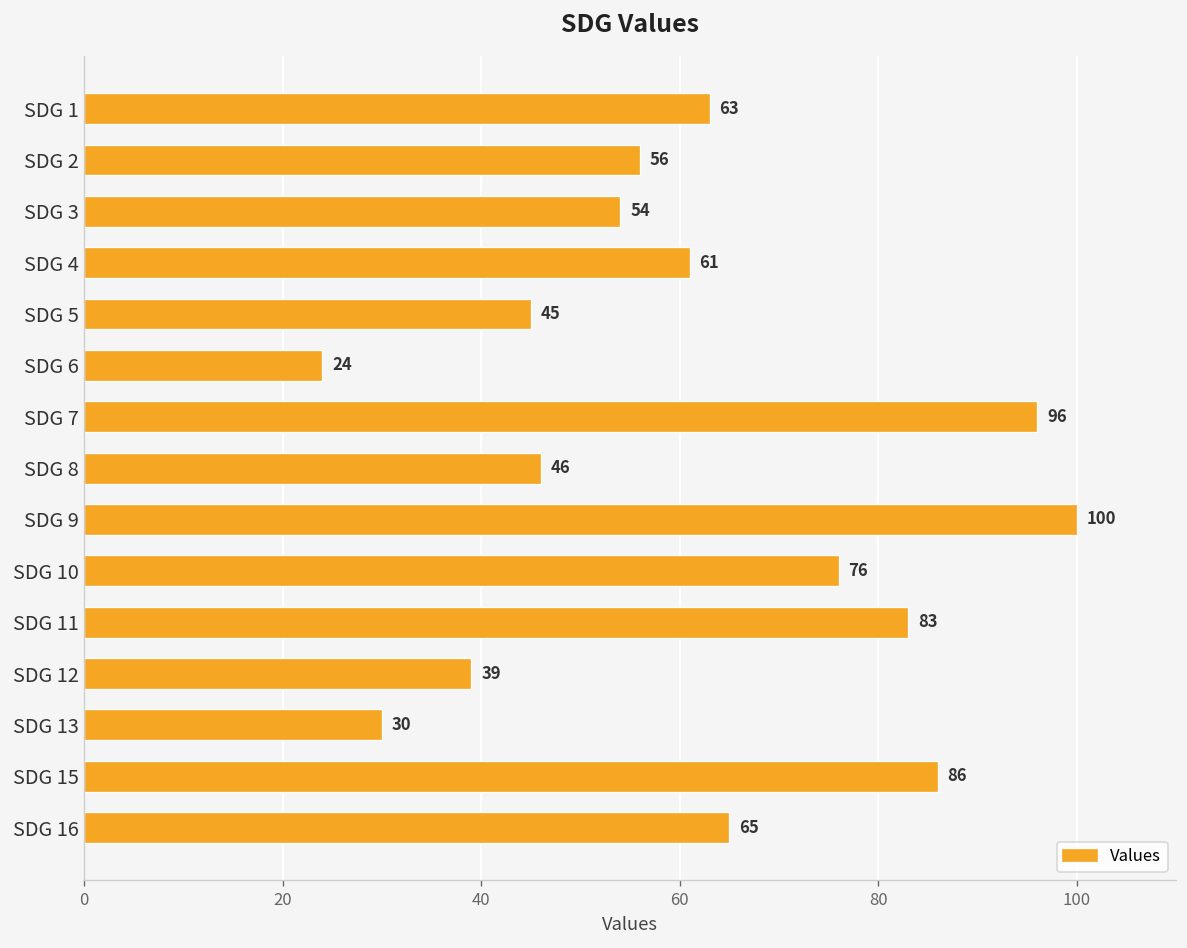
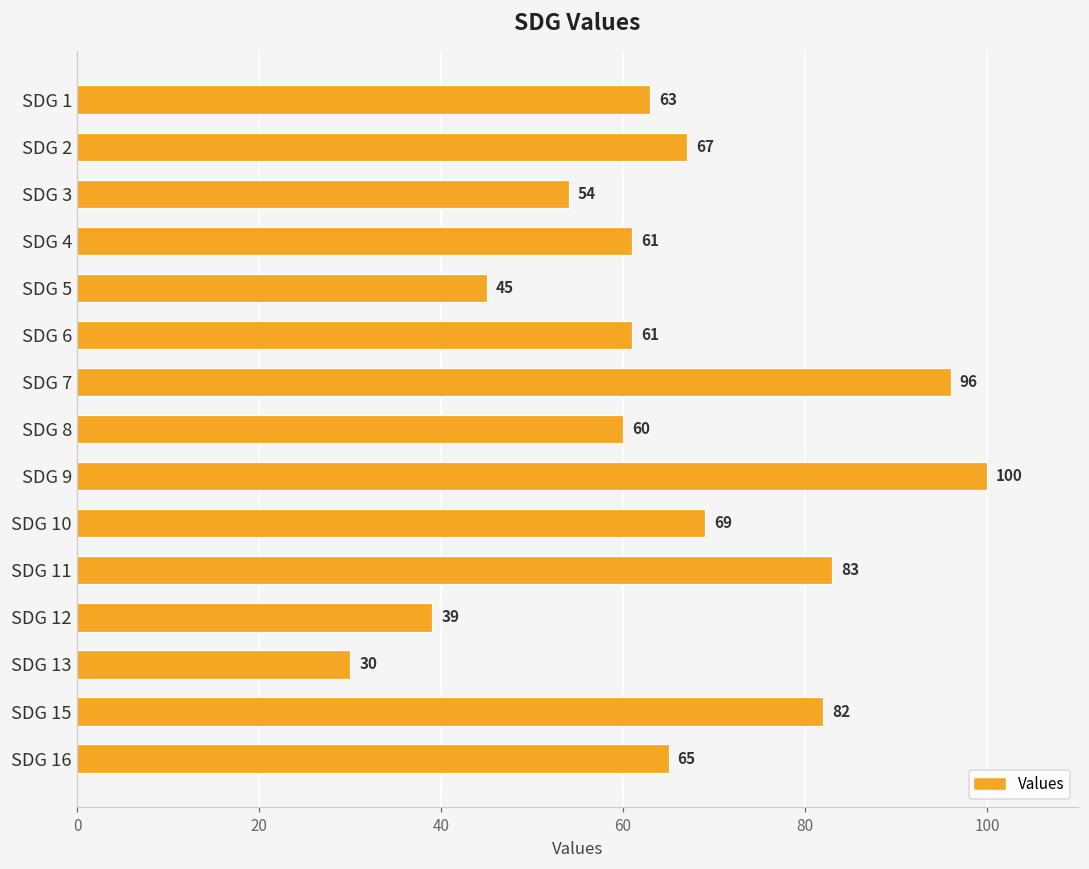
  {
    "SDG 1": 63,
-   "SDG 2": 56,
+   "SDG 2": 67,
    "SDG 3": 54,
    "SDG 4": 61,
    "SDG 5": 45,
-   "SDG 6": 24,
+   "SDG 6": 61,
    "SDG 7": 96,
-   "SDG 8": 46,
+   "SDG 8": 60,
    "SDG 9": 100,
-   "SDG 10": 76,
+   "SDG 10": 69,
    "SDG 11": 83,
    "SDG 12": 39,
    "SDG 13": 30,
-   "SDG 15": 86,
+   "SDG 15": 82,
    "SDG 16": 65
  }
